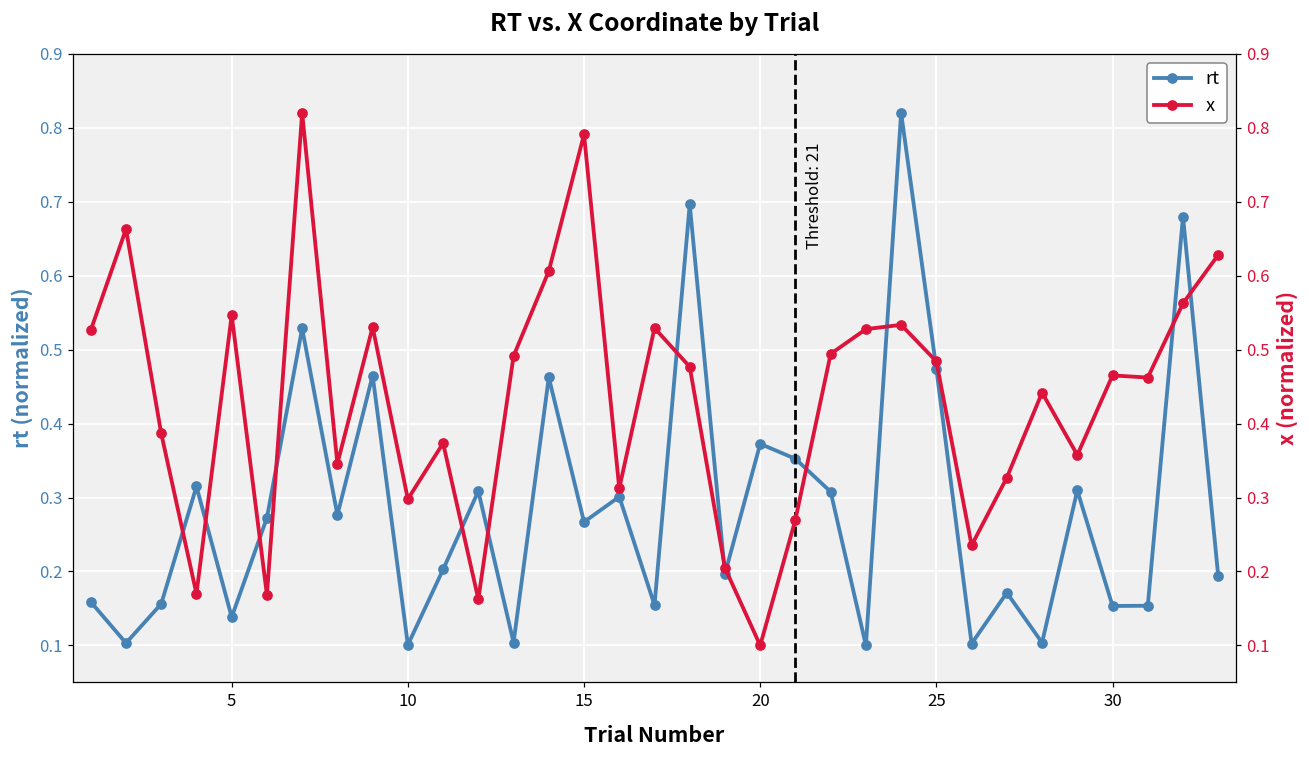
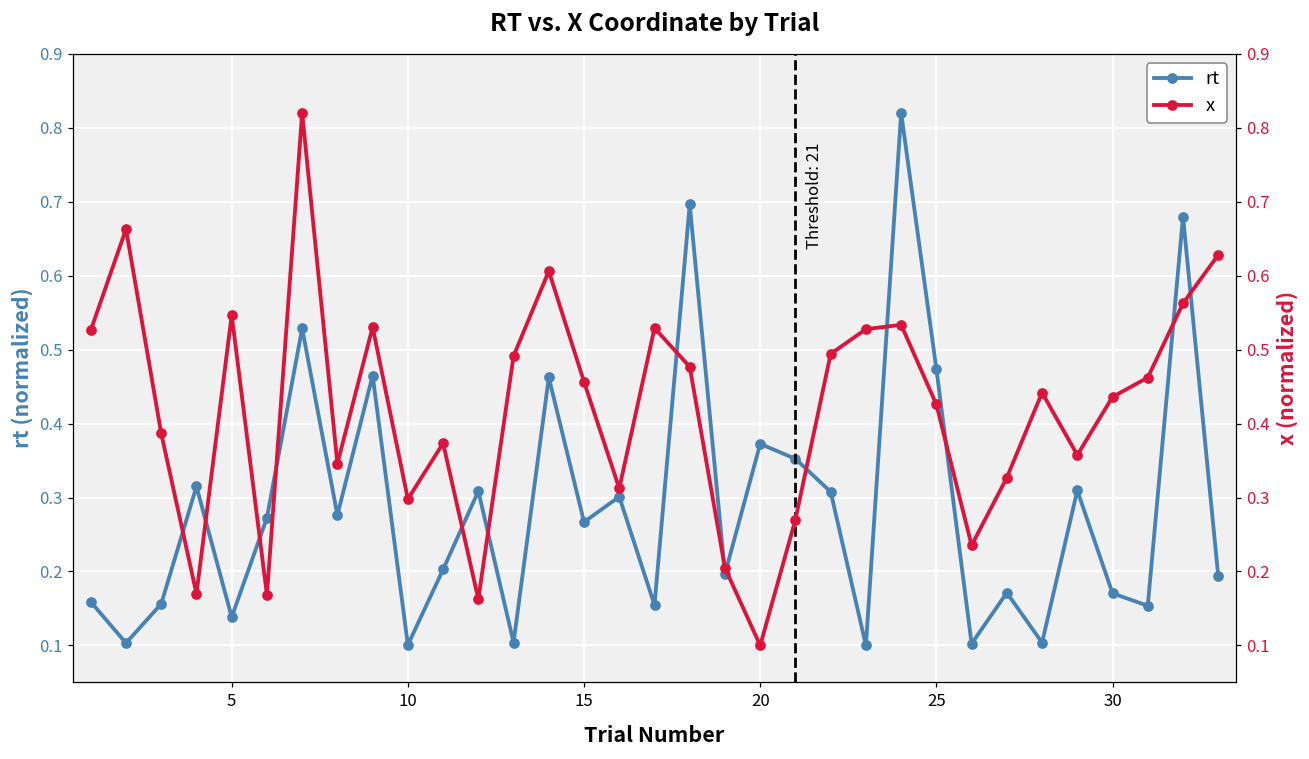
  {
    "rt": {
      "5": 0.14,
      "10": 0.10,
      "15": 0.27,
      "20": 0.37,
      "25": 0.47,
-     "30": 0.15
+     "30": 0.17
    },
    "x": {
      "5": 0.55,
      "10": 0.30,
-     "15": 0.79,
+     "15": 0.46,
      "20": 0.10,
-     "25": 0.48,
-     "30": 0.47
+     "25": 0.43,
+     "30": 0.44
    }
  }
